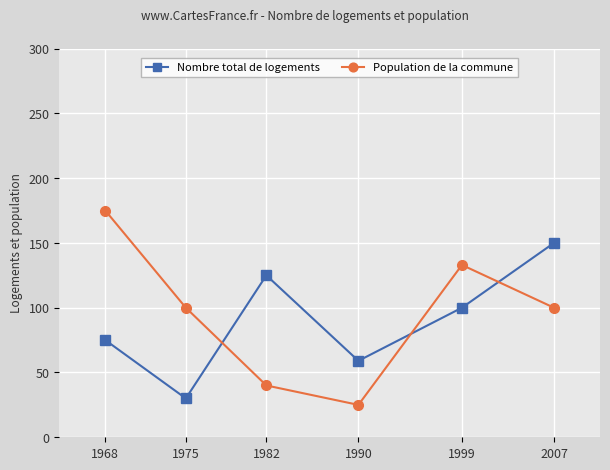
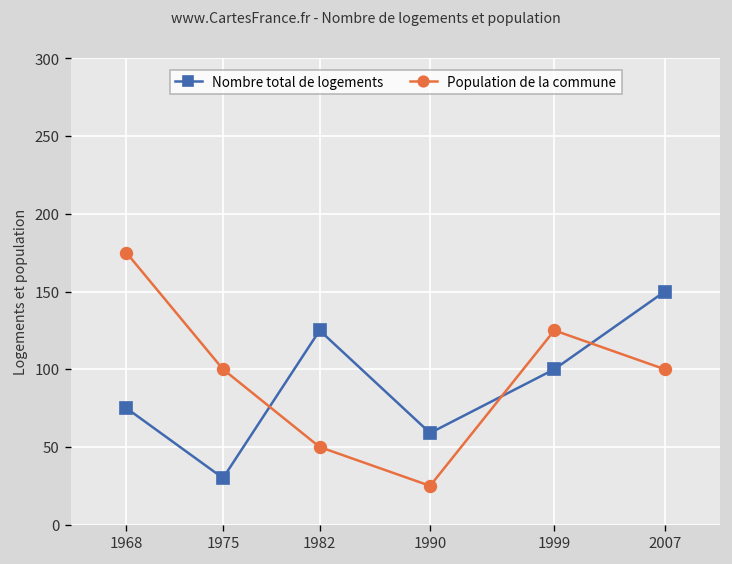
  {
    "Nombre total de logements": {
      "1968": 75,
      "1975": 30,
      "1982": 125,
      "1990": 59,
      "1999": 100,
      "2007": 150
    },
    "Population de la commune": {
      "1968": 175,
      "1975": 100,
-     "1982": 40,
+     "1982": 50,
      "1990": 25,
-     "1999": 133,
+     "1999": 125,
      "2007": 100
    }
  }
